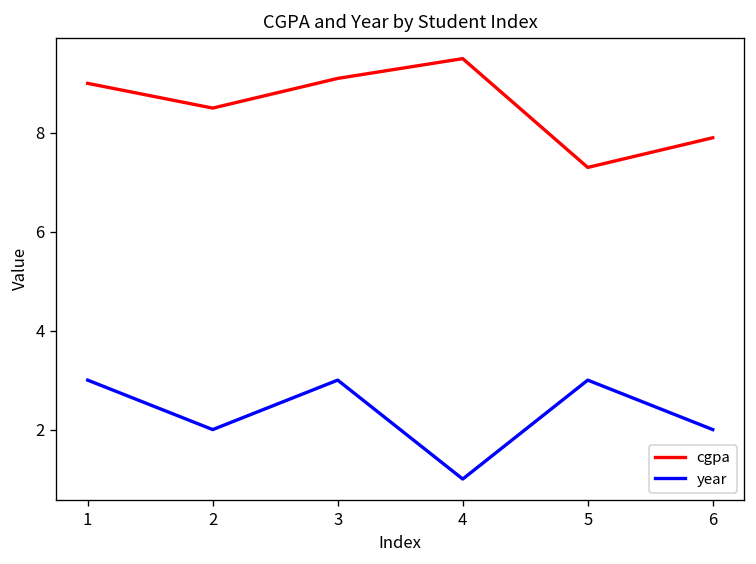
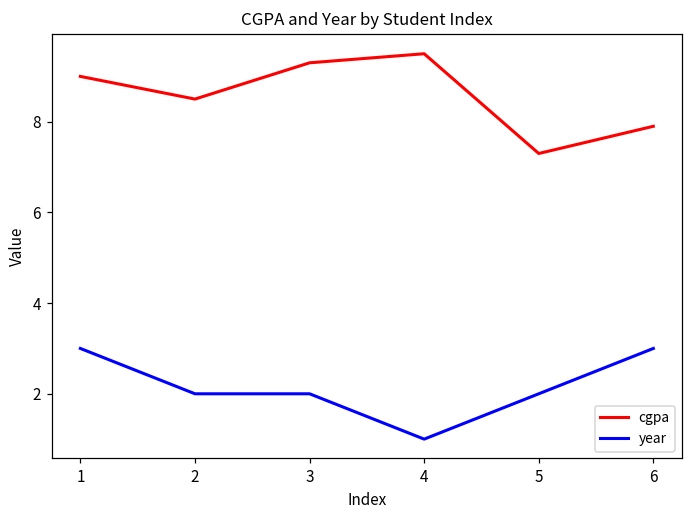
  {
    "cgpa": {
      "1": 9.0,
      "2": 8.5,
-     "3": 9.1,
+     "3": 9.3,
      "4": 9.5,
      "5": 7.3,
      "6": 7.9
    },
    "year": {
      "1": 3,
      "2": 2,
-     "3": 3,
+     "3": 2,
      "4": 1,
-     "5": 3,
-     "6": 2
+     "5": 2,
+     "6": 3
    }
  }
